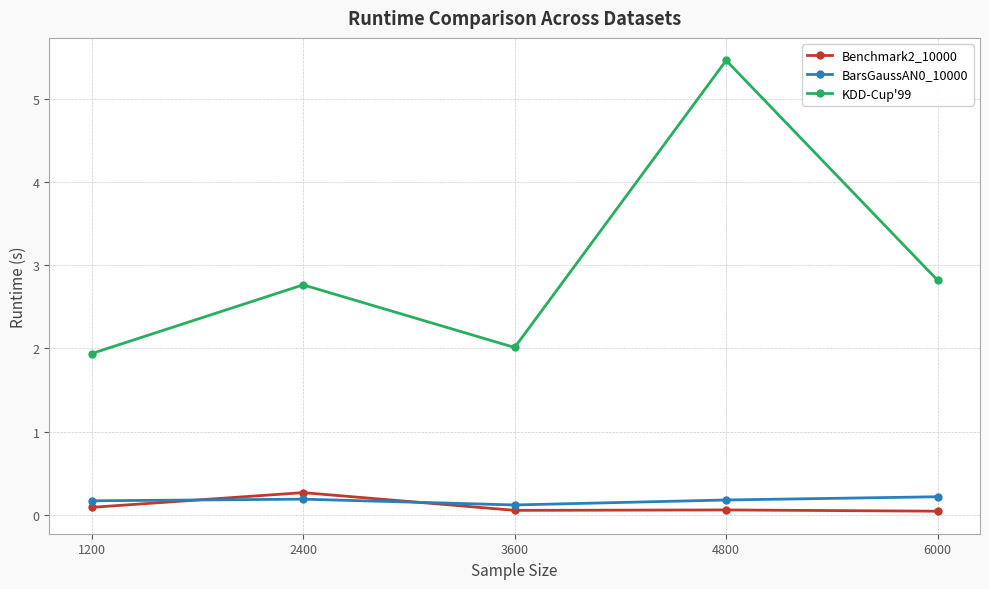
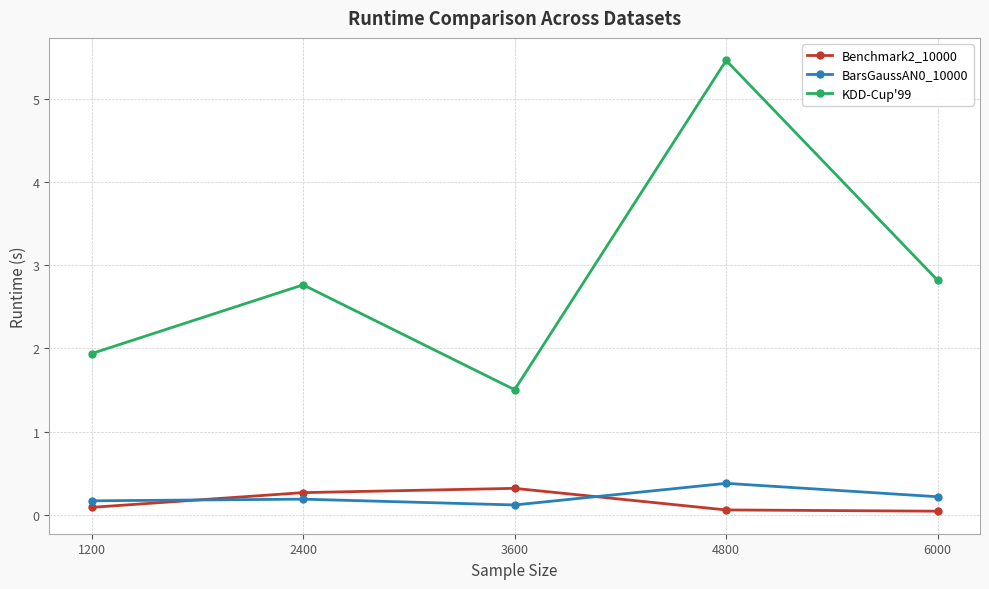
  {
    "Benchmark2_10000": {
      "1200": 0.1,
      "2400": 0.3,
-     "3600": 0.1,
+     "3600": 0.3,
      "4800": 0.1,
      "6000": 0.0
    },
    "BarsGaussAN0_10000": {
      "1200": 0.2,
      "2400": 0.2,
      "3600": 0.1,
-     "4800": 0.2,
+     "4800": 0.4,
      "6000": 0.2
    },
    "KDD-Cup'99": {
      "1200": 1.9,
      "2400": 2.8,
-     "3600": 2.0,
+     "3600": 1.5,
      "4800": 5.5,
      "6000": 2.8
    }
  }
